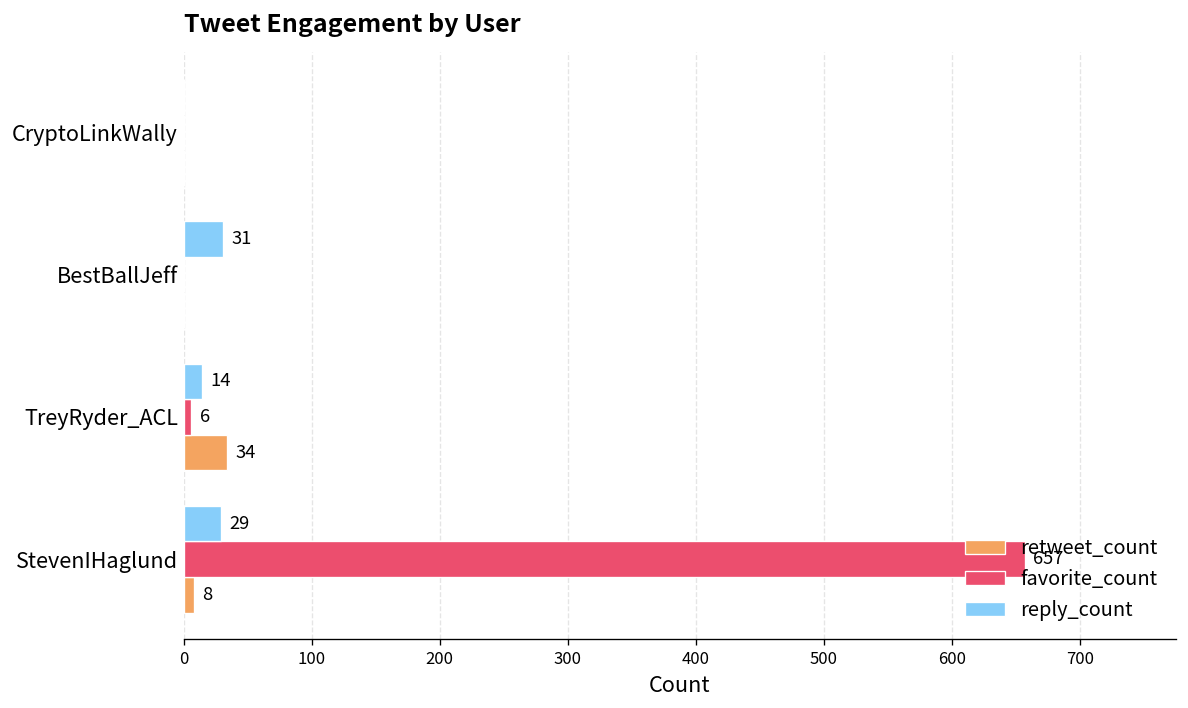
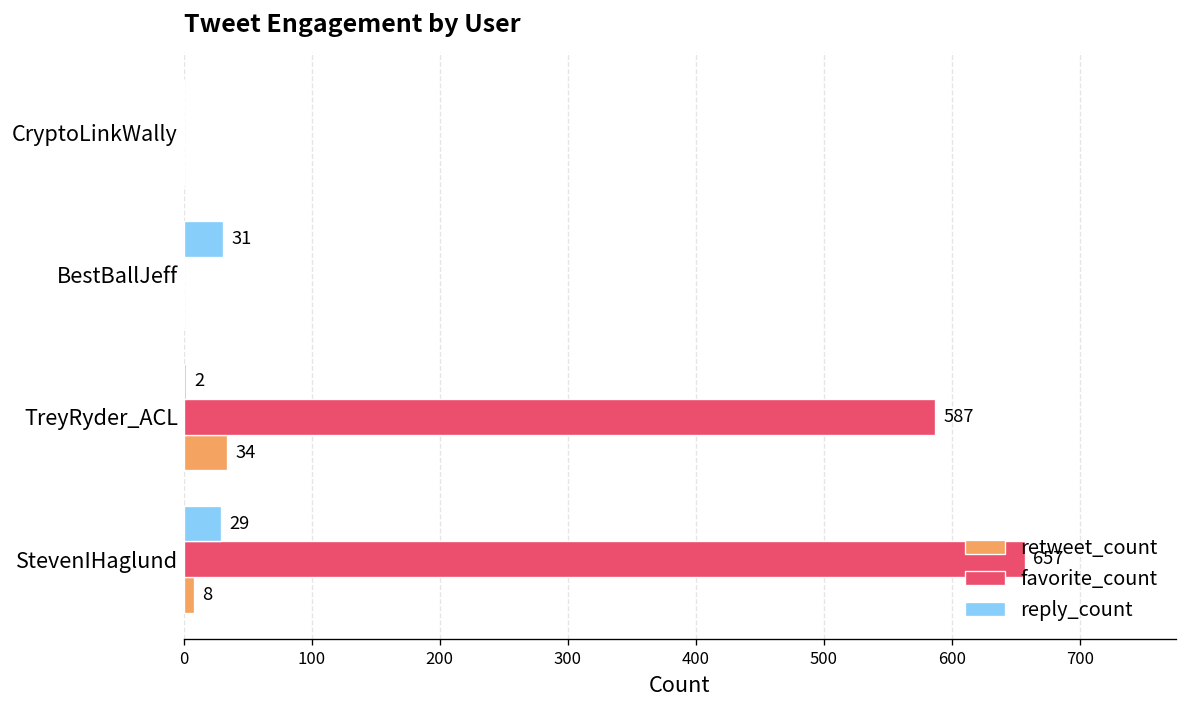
  {
    "retweet_count": {
      "TreyRyder_ACL": 34,
      "StevenIHaglund": 8
    },
    "favorite_count": {
-     "TreyRyder_ACL": 6,
+     "TreyRyder_ACL": 587,
      "StevenIHaglund": 657
    },
    "reply_count": {
      "BestBallJeff": 31,
-     "TreyRyder_ACL": 14,
+     "TreyRyder_ACL": 2,
      "StevenIHaglund": 29
    }
  }
